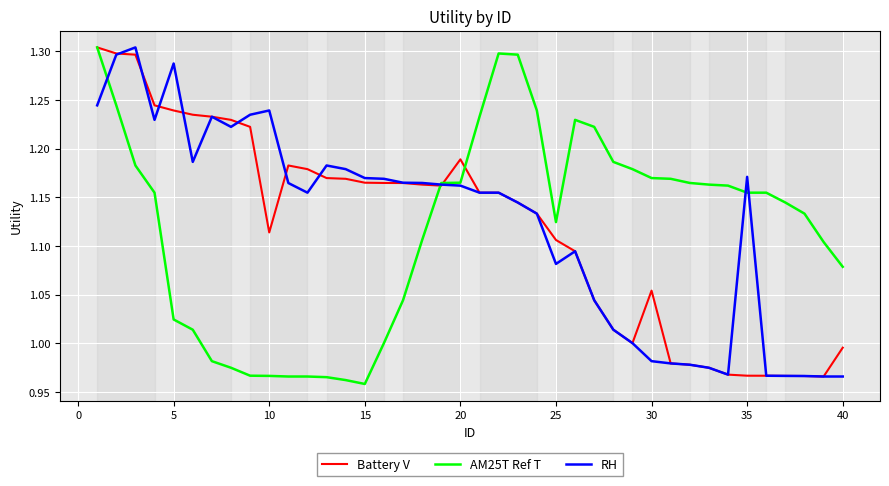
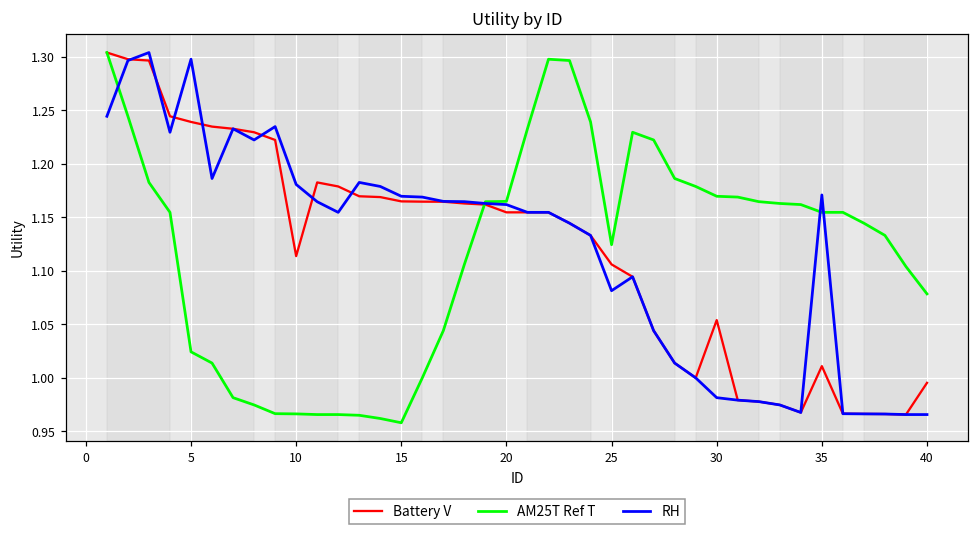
  {
    "Battery V": {
      "5": 1.24,
      "10": 1.11,
      "15": 1.16,
-     "20": 1.19,
+     "20": 1.15,
      "25": 1.11,
      "30": 1.05,
-     "35": 0.97,
+     "35": 1.01,
      "40": 1.00
    },
    "AM25T Ref T": {
      "5": 1.02,
      "10": 0.97,
      "15": 0.96,
      "20": 1.16,
      "25": 1.12,
      "30": 1.17,
      "35": 1.15,
      "40": 1.08
    },
    "RH": {
-     "5": 1.29,
-     "10": 1.24,
+     "5": 1.30,
+     "10": 1.18,
      "15": 1.17,
      "20": 1.16,
      "25": 1.08,
      "30": 0.98,
      "35": 1.17,
      "40": 0.97
    }
  }
